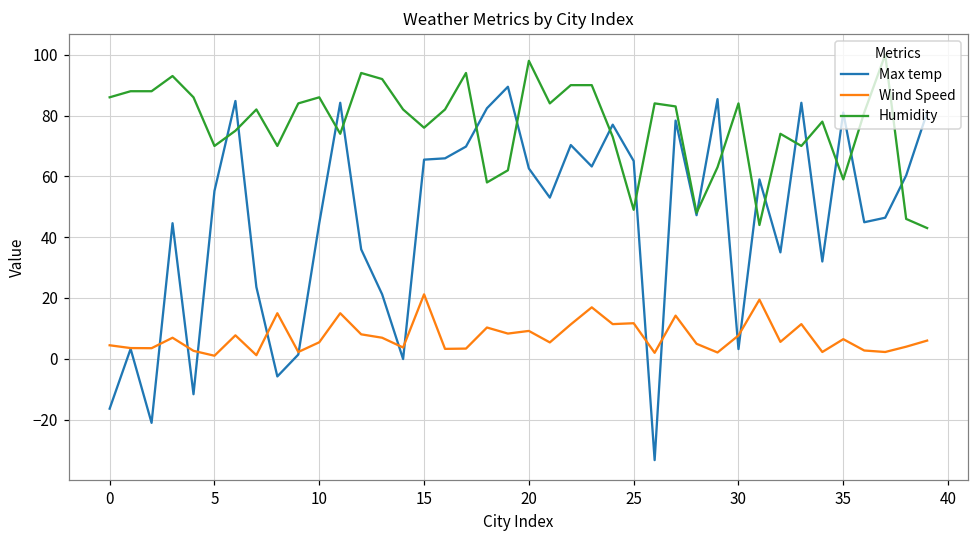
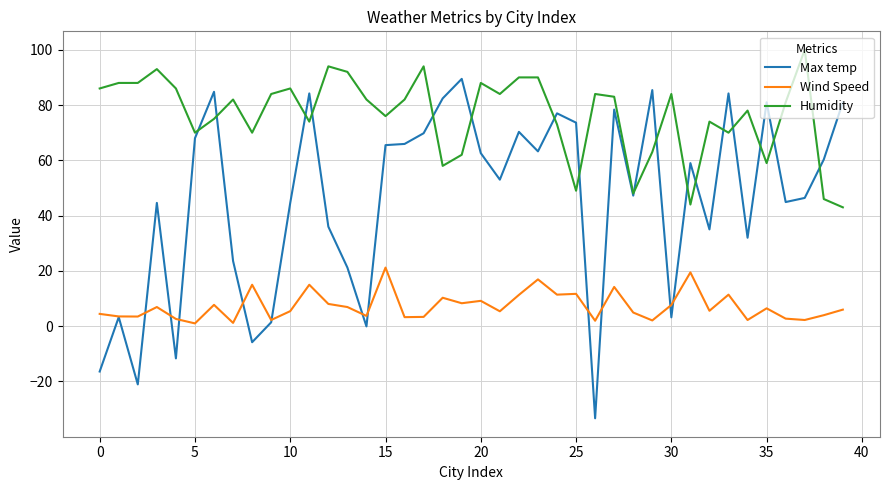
  {
    "Max temp": {
      "0": -16,
-     "5": 55,
+     "5": 68,
      "10": 45,
      "15": 66,
      "20": 63,
-     "25": 65,
+     "25": 74,
      "30": 3
    },
    "Wind Speed": {
      "0": 4,
      "5": 1,
      "10": 5,
      "15": 21,
      "20": 9,
      "25": 12,
      "30": 8,
      "35": 6
    },
    "Humidity": {
      "0": 86,
      "5": 70,
      "10": 86,
      "15": 76,
-     "20": 98,
+     "20": 88,
      "25": 49,
      "30": 84,
      "35": 59
    }
  }
